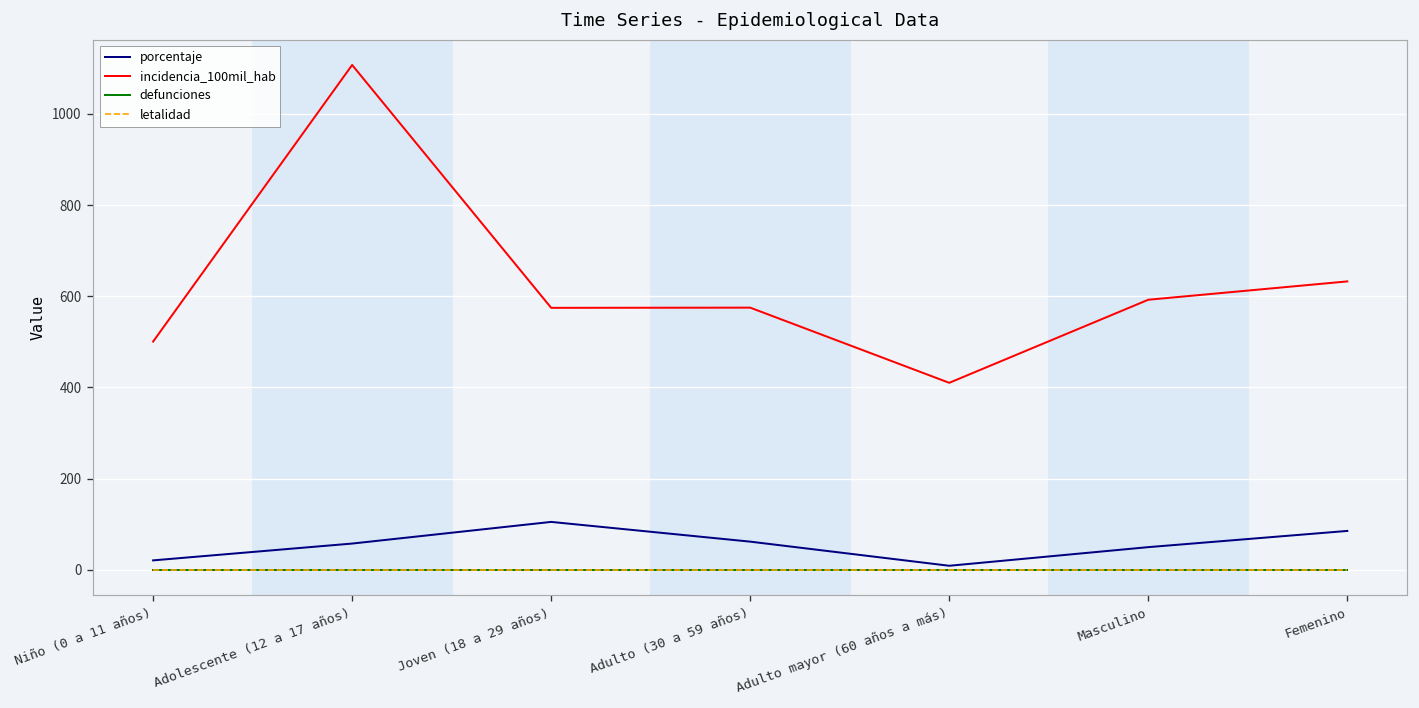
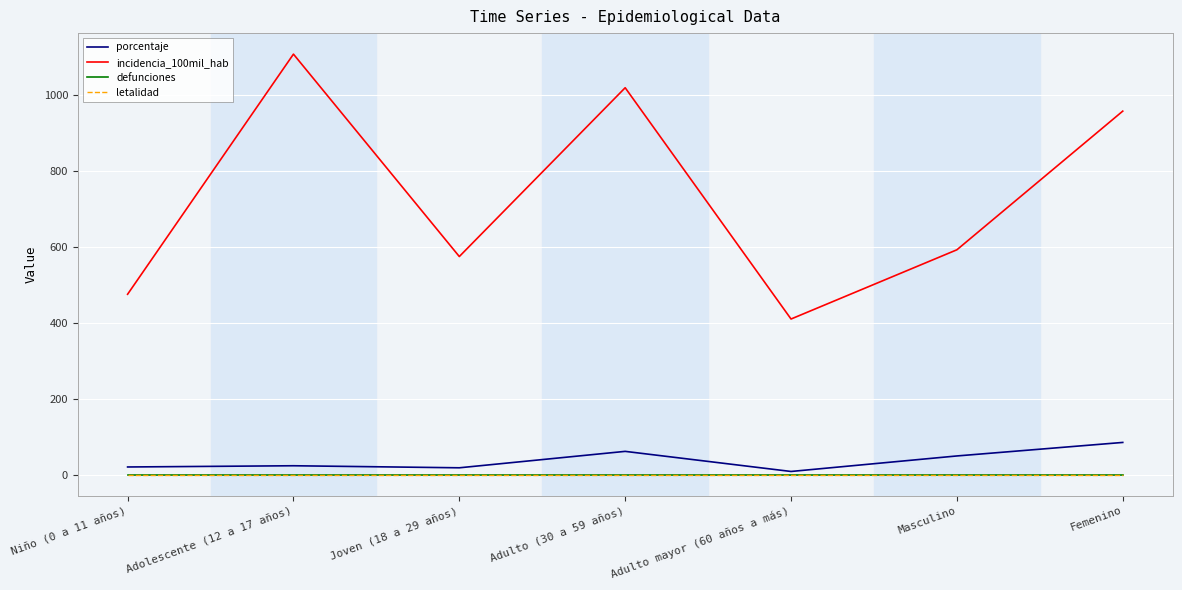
  {
    "porcentaje": {
      "Niño (0 a 11 años)": 20,
-     "Adolescente (12 a 17 años)": 60,
-     "Joven (18 a 29 años)": 100,
+     "Adolescente (12 a 17 años)": 20,
+     "Joven (18 a 29 años)": 20,
      "Adulto (30 a 59 años)": 60,
      "Adulto mayor (60 años a más)": 10,
      "Masculino": 50,
      "Femenino": 90
    },
    "incidencia_100mil_hab": {
-     "Niño (0 a 11 años)": 500,
+     "Niño (0 a 11 años)": 480,
      "Adolescente (12 a 17 años)": 1110,
      "Joven (18 a 29 años)": 570,
-     "Adulto (30 a 59 años)": 570,
+     "Adulto (30 a 59 años)": 1020,
      "Adulto mayor (60 años a más)": 410,
      "Masculino": 590,
-     "Femenino": 630
+     "Femenino": 960
    },
    "letalidad": {
      "Niño (0 a 11 años)": 0,
      "Adolescente (12 a 17 años)": 0,
      "Joven (18 a 29 años)": 0,
      "Adulto (30 a 59 años)": 0,
      "Adulto mayor (60 años a más)": 0,
      "Masculino": 0,
      "Femenino": 0
    }
  }
